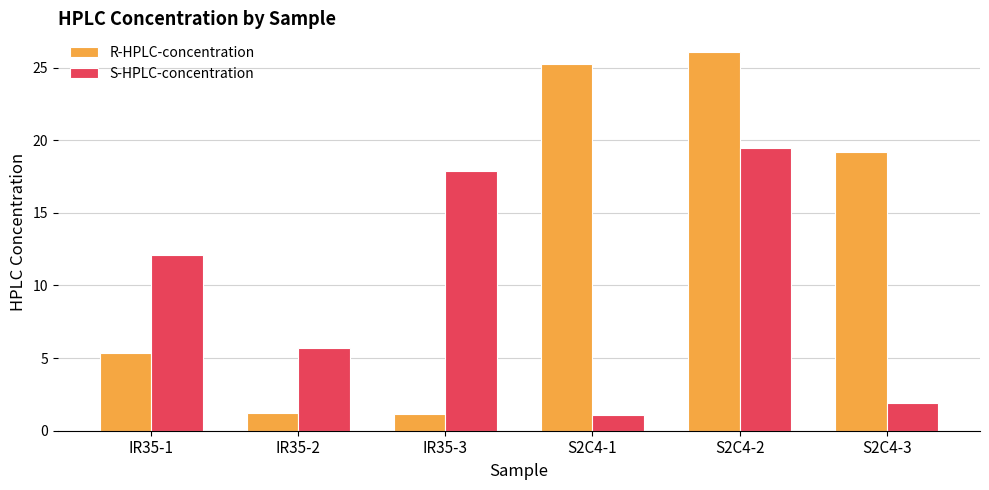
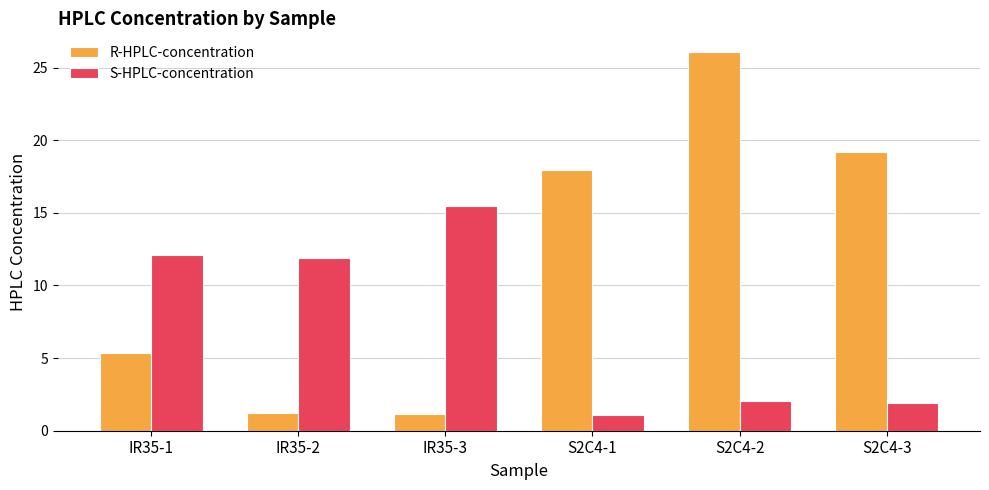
  {
    "R-HPLC-concentration": {
      "IR35-1": 5.3,
      "IR35-2": 1.2,
      "IR35-3": 1.1,
-     "S2C4-1": 25.3,
+     "S2C4-1": 18.0,
      "S2C4-2": 26.1,
      "S2C4-3": 19.2
    },
    "S-HPLC-concentration": {
      "IR35-1": 12.1,
-     "IR35-2": 5.7,
-     "IR35-3": 17.9,
+     "IR35-2": 11.9,
+     "IR35-3": 15.5,
      "S2C4-1": 1.1,
-     "S2C4-2": 19.5,
+     "S2C4-2": 2.0,
      "S2C4-3": 1.9
    }
  }
